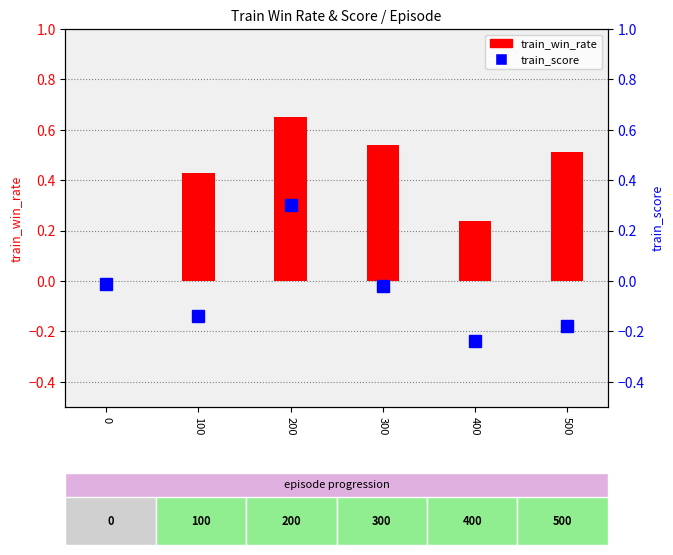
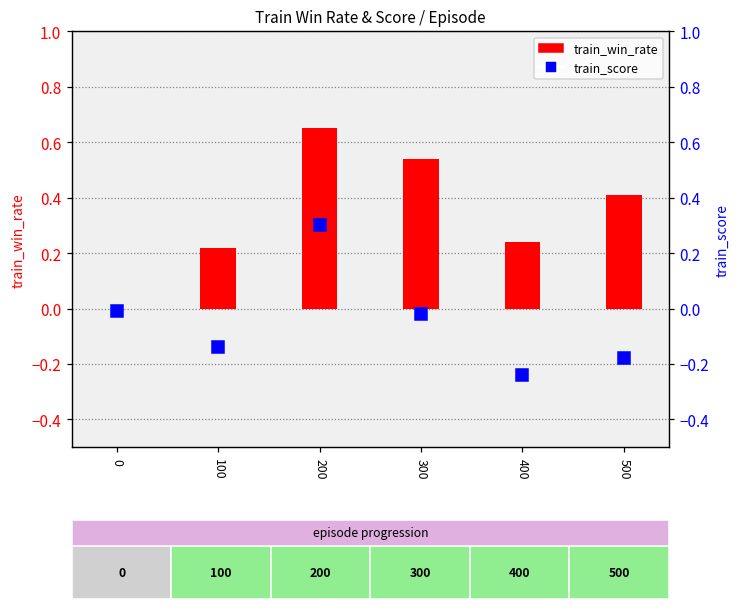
  {
    "train_win_rate": {
      "0": 0.00,
-     "100": 0.43,
+     "100": 0.22,
      "200": 0.65,
      "300": 0.54,
      "400": 0.24,
-     "500": 0.51
+     "500": 0.41
    }
  }
